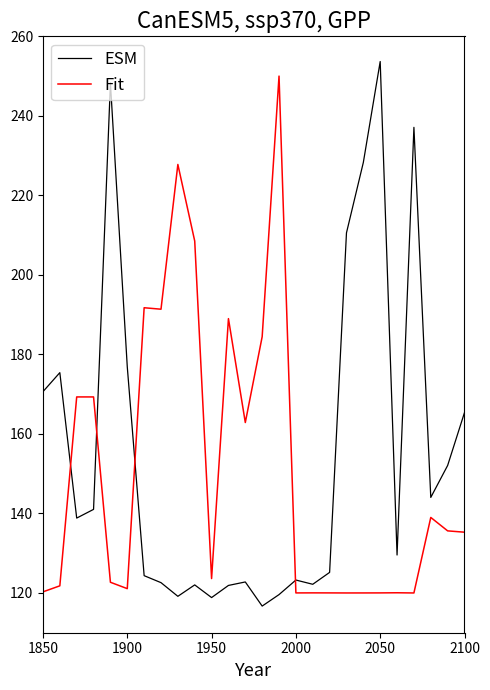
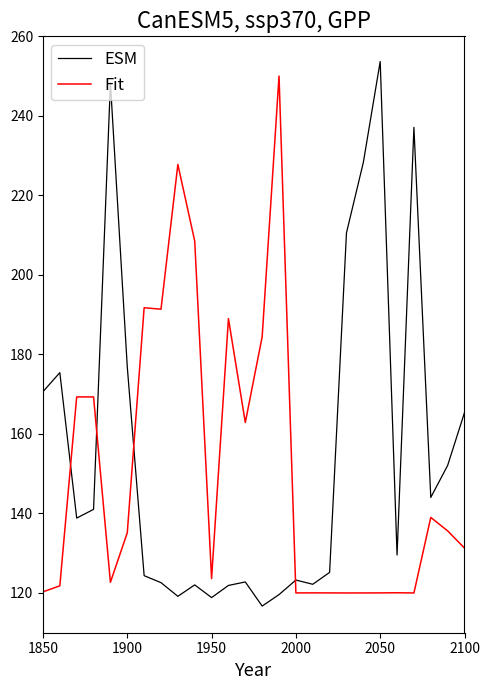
  {
    "ESM": {
      "1850": 171,
      "1900": 177,
      "1950": 119,
      "2000": 123,
      "2050": 254,
      "2100": 165
    },
    "Fit": {
      "1850": 120,
-     "1900": 121,
+     "1900": 135,
      "1950": 124,
      "2000": 120,
      "2050": 120,
-     "2100": 135
+     "2100": 131
    }
  }
